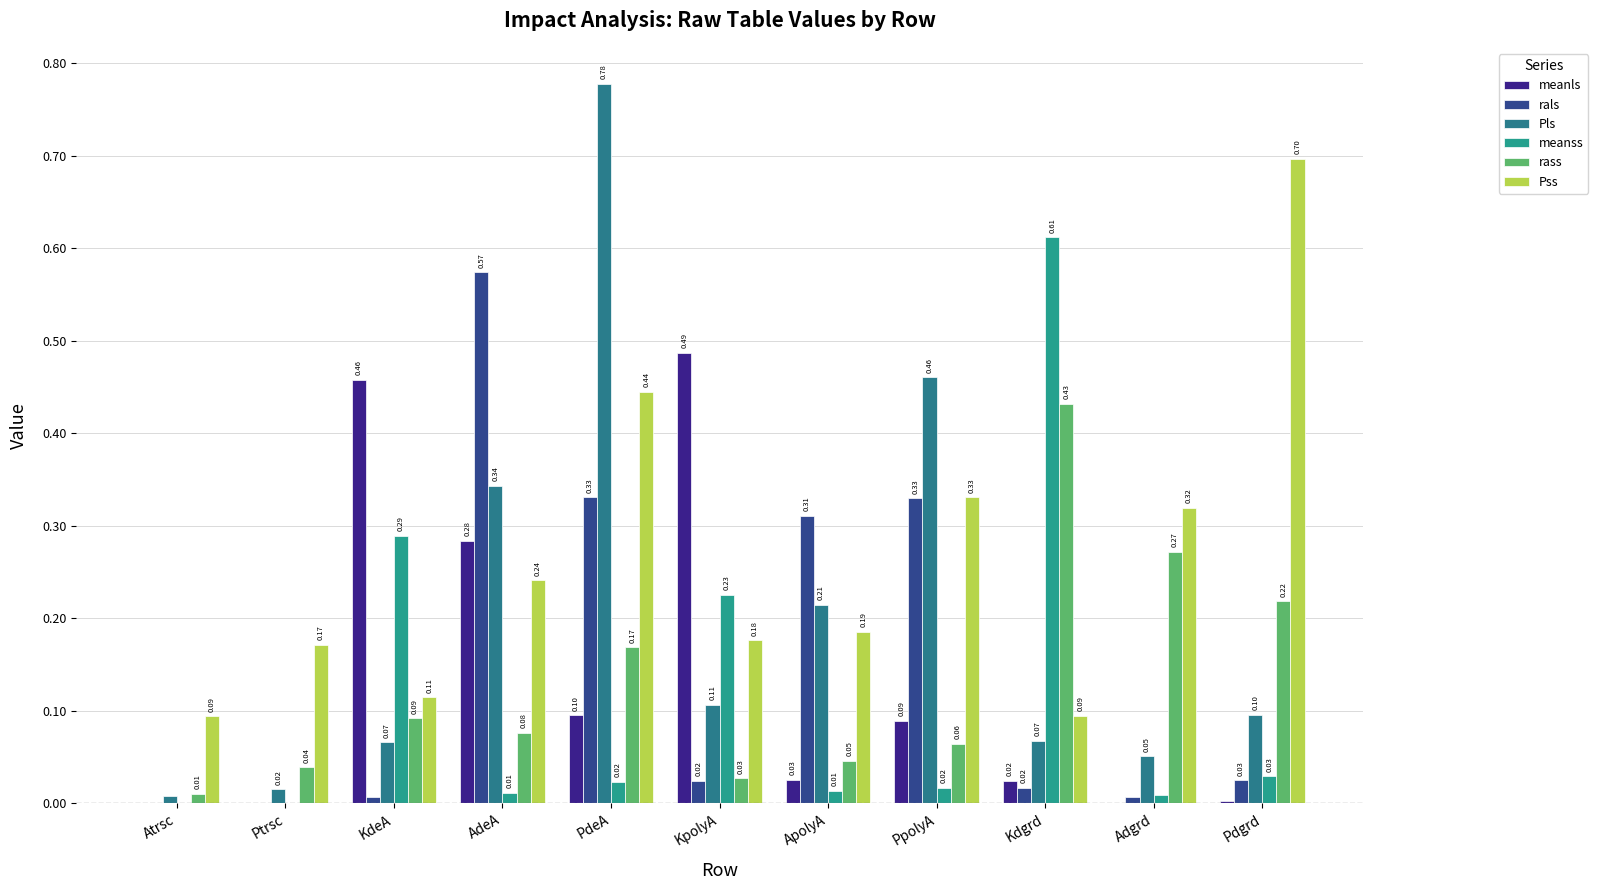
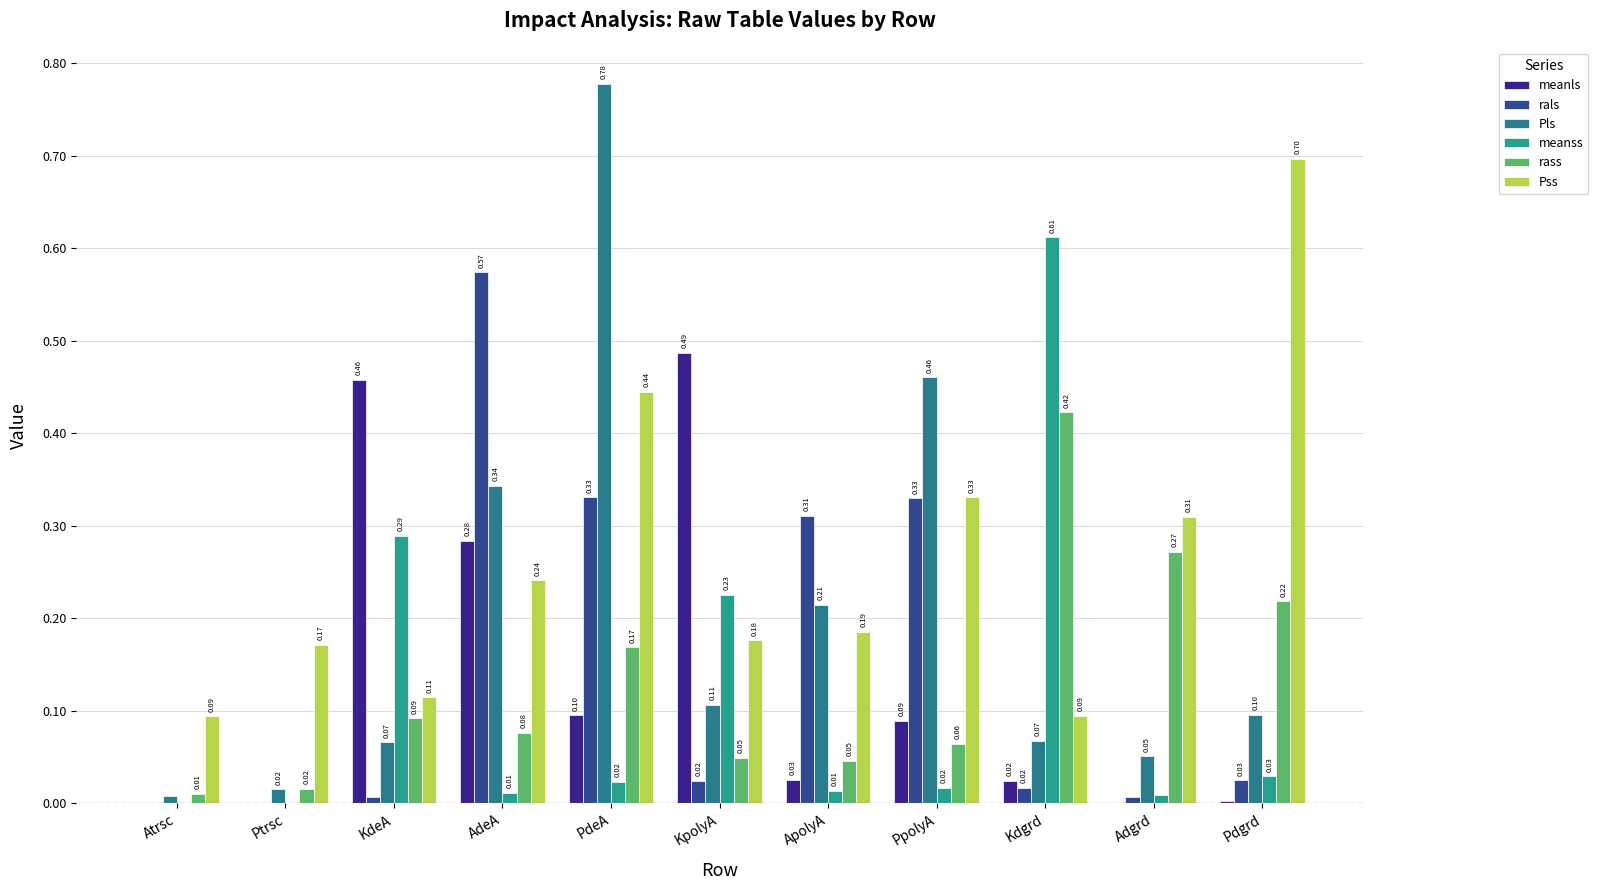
  {
    "rass": {
      "Atrsc": 0.01,
-     "Ptrsc": 0.04,
+     "Ptrsc": 0.02,
      "KdeA": 0.09,
      "AdeA": 0.08,
      "PdeA": 0.17,
-     "KpolyA": 0.03,
+     "KpolyA": 0.05,
      "ApolyA": 0.05,
      "PpolyA": 0.06,
-     "Kdgrd": 0.43,
+     "Kdgrd": 0.42,
      "Adgrd": 0.27,
      "Pdgrd": 0.22
    },
    "Pss": {
      "Atrsc": 0.09,
      "Ptrsc": 0.17,
      "KdeA": 0.11,
      "AdeA": 0.24,
      "PdeA": 0.44,
      "KpolyA": 0.18,
      "ApolyA": 0.19,
      "PpolyA": 0.33,
      "Kdgrd": 0.09,
-     "Adgrd": 0.32,
+     "Adgrd": 0.31,
      "Pdgrd": 0.70
    }
  }
